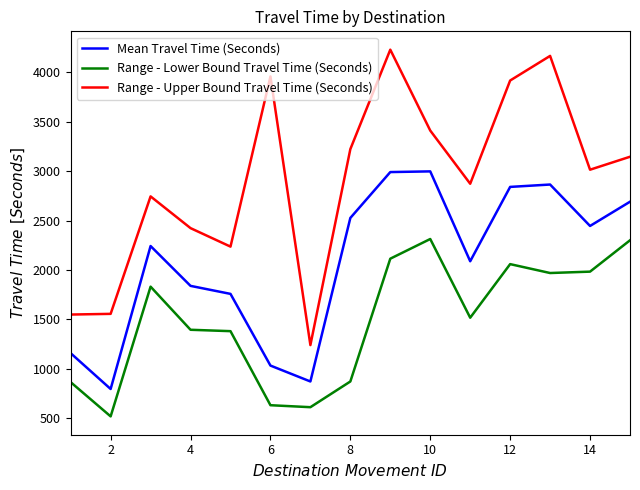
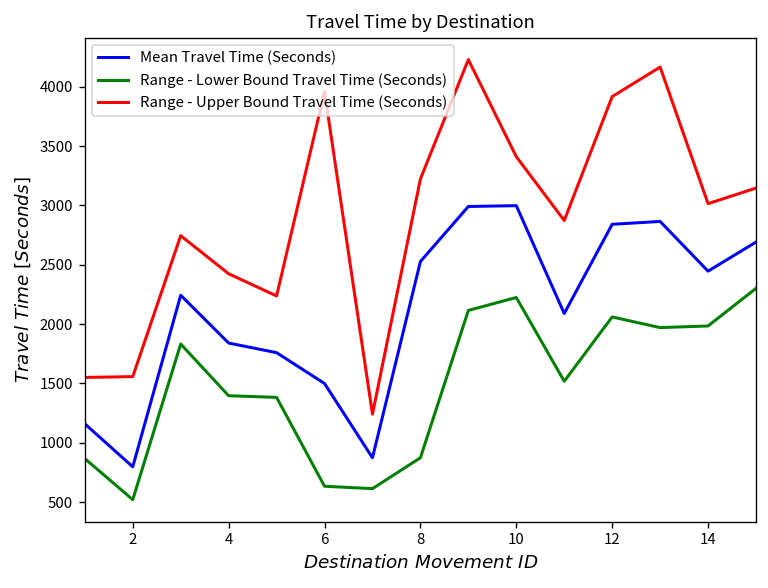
  {
    "Mean Travel Time (Seconds)": {
      "2": 800,
      "4": 1800,
-     "6": 1000,
+     "6": 1500,
      "8": 2500,
      "10": 3000,
      "12": 2800,
      "14": 2400
    },
    "Range - Lower Bound Travel Time (Seconds)": {
      "2": 500,
      "4": 1400,
      "6": 600,
      "8": 900,
-     "10": 2300,
+     "10": 2200,
      "12": 2100,
      "14": 2000
    },
    "Range - Upper Bound Travel Time (Seconds)": {
      "2": 1600,
      "4": 2400,
      "8": 3200,
      "10": 3400,
      "12": 3900,
      "14": 3000
    }
  }
